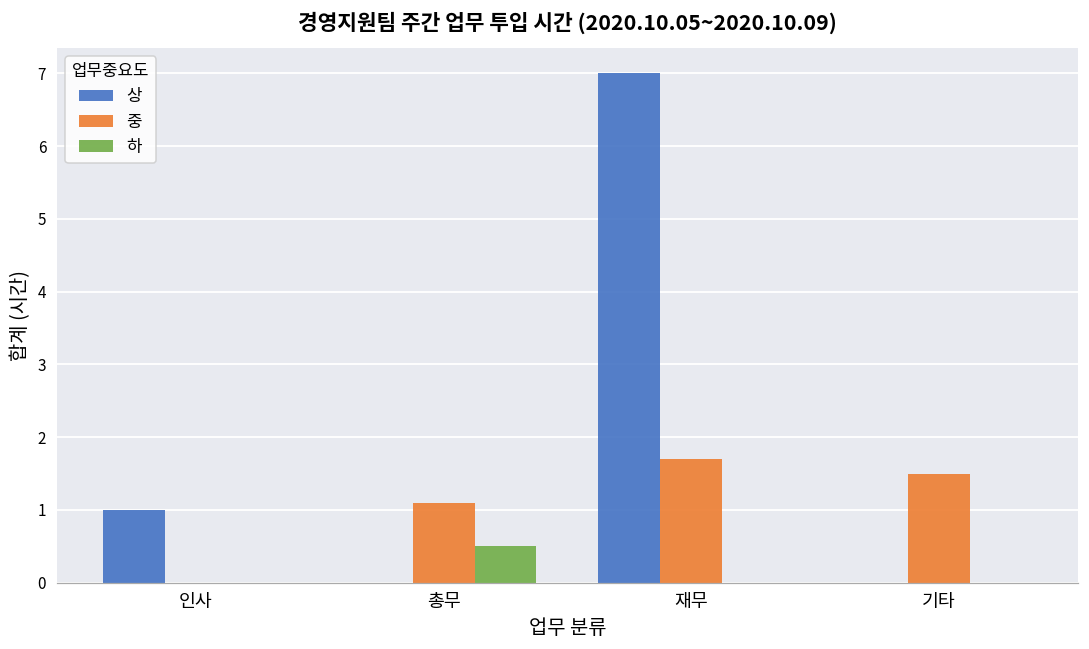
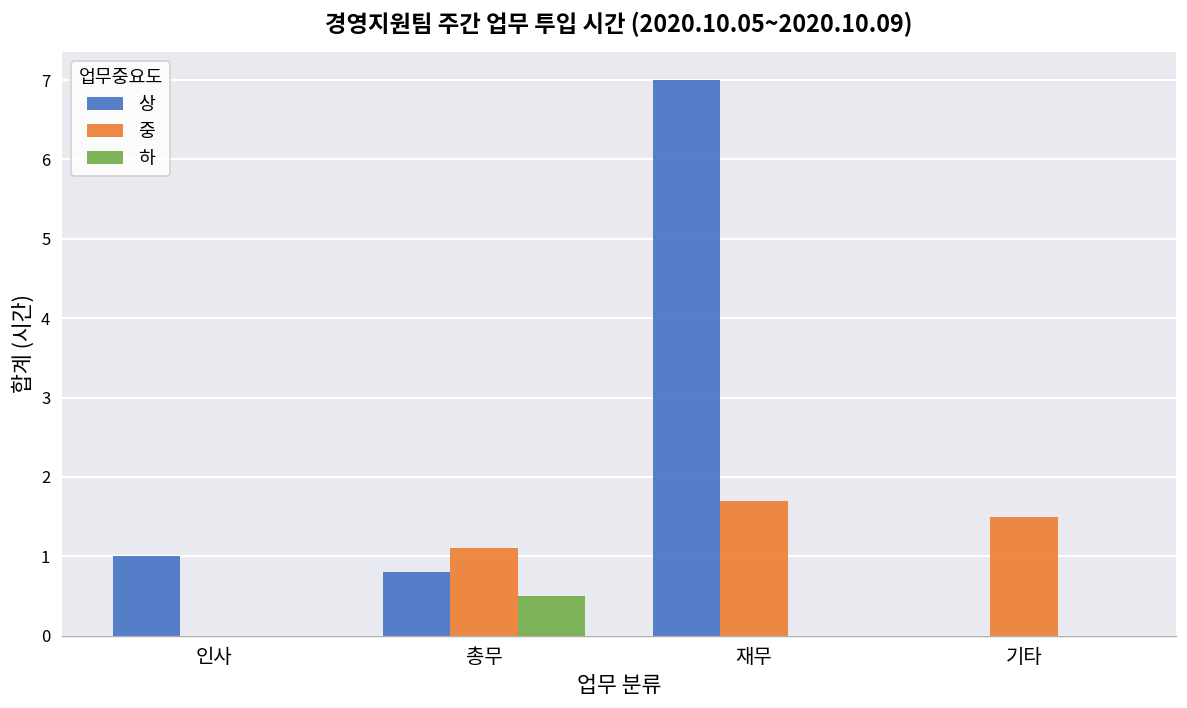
  {
    "상": {
      "인사": 1.0,
-     "총무": 0.0,
+     "총무": 0.8,
      "재무": 7.0,
      "기타": 0.0
    },
    "중": {
      "인사": 0.0,
      "총무": 1.1,
      "재무": 1.7,
      "기타": 1.5
    },
    "하": {
      "인사": 0.0,
      "총무": 0.5,
      "재무": 0.0,
      "기타": 0.0
    }
  }
